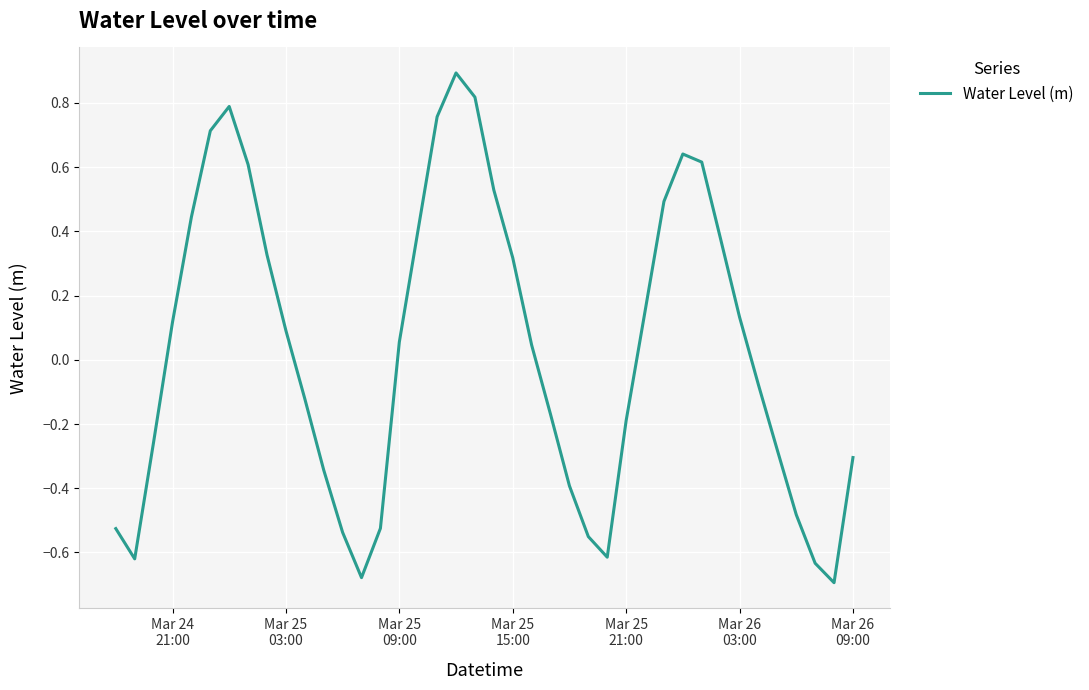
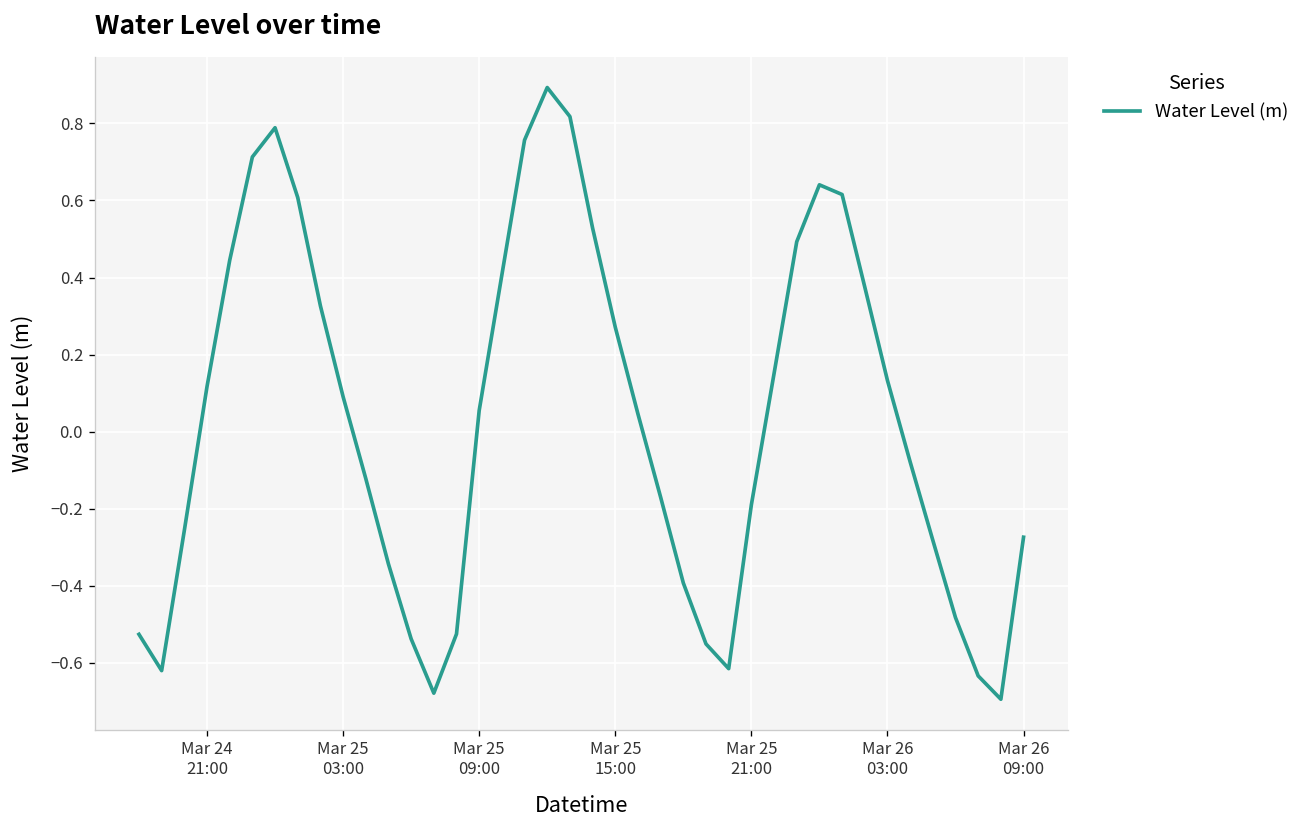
  {
    "Mar 24 21:00": 0.12,
    "Mar 25 03:00": 0.09,
    "Mar 25 09:00": 0.05,
-   "Mar 25 15:00": 0.32,
+   "Mar 25 15:00": 0.27,
    "Mar 25 21:00": -0.19,
    "Mar 26 03:00": 0.13,
-   "Mar 26 09:00": -0.30
+   "Mar 26 09:00": -0.27
  }
